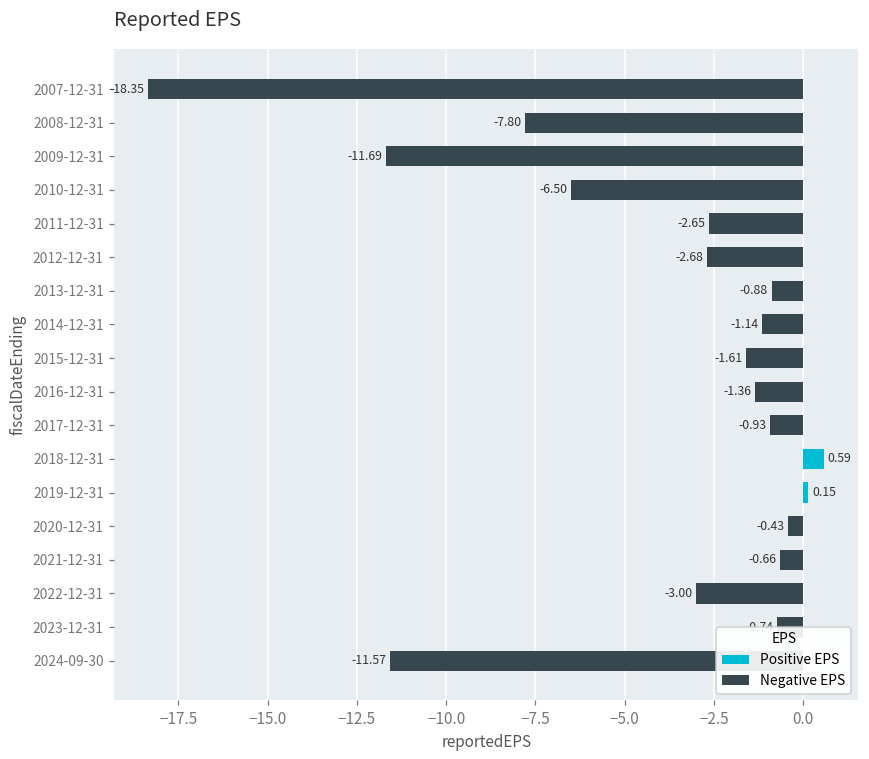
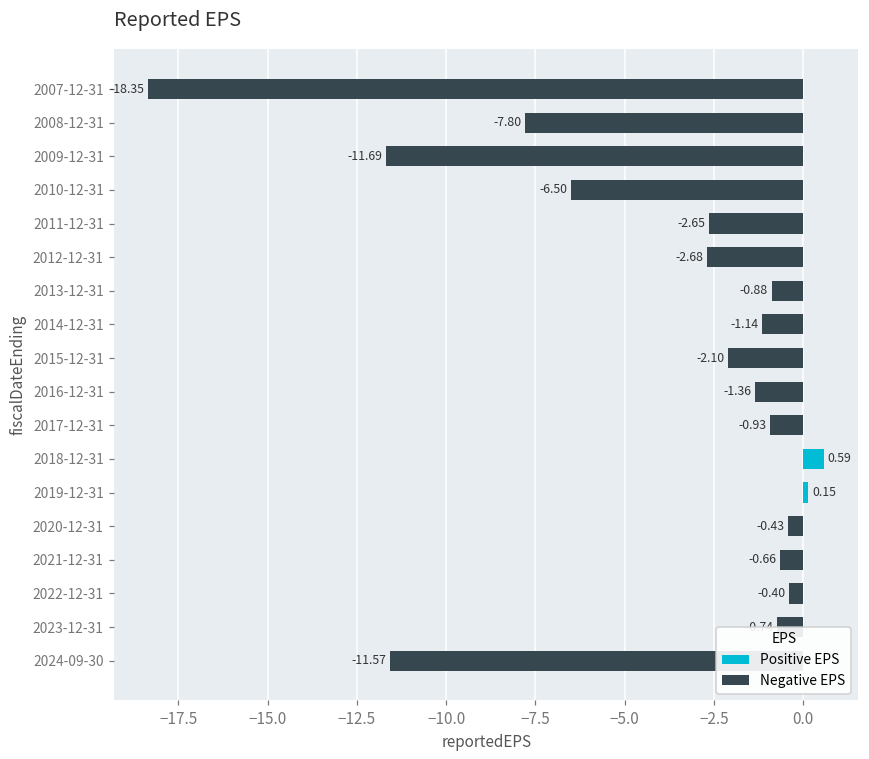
  {
    "2007-12-31": -18.35,
    "2008-12-31": -7.80,
    "2009-12-31": -11.69,
    "2010-12-31": -6.50,
    "2011-12-31": -2.65,
    "2012-12-31": -2.68,
    "2013-12-31": -0.88,
    "2014-12-31": -1.14,
-   "2015-12-31": -1.61,
+   "2015-12-31": -2.10,
    "2016-12-31": -1.36,
    "2017-12-31": -0.93,
    "2018-12-31": 0.59,
    "2019-12-31": 0.15,
    "2020-12-31": -0.43,
    "2021-12-31": -0.66,
-   "2022-12-31": -3.00,
+   "2022-12-31": -0.40,
    "2024-09-30": -11.57
  }
